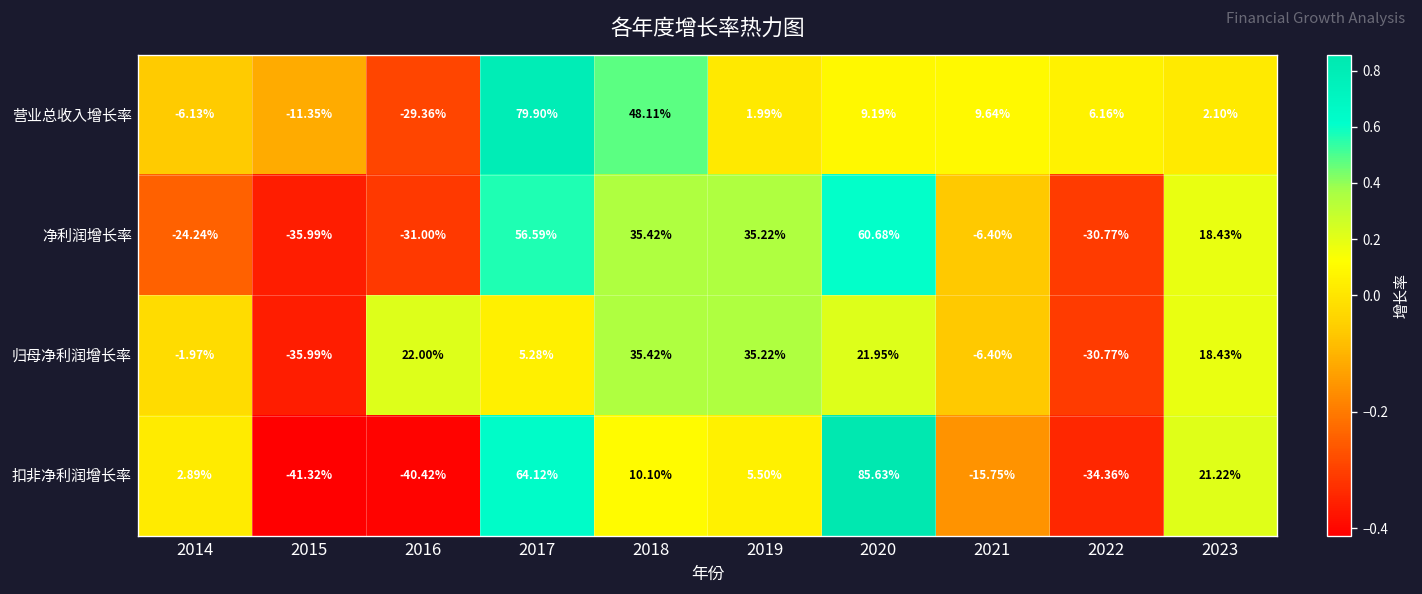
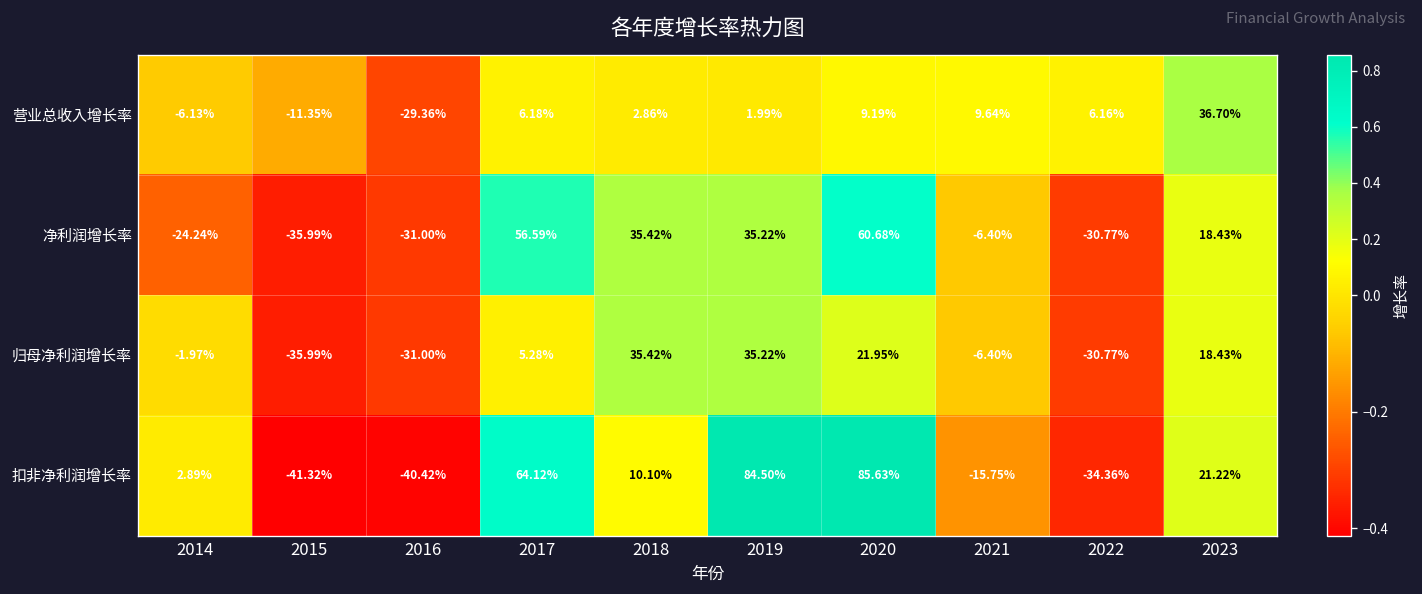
  {
    "营业总收入增长率": {
      "2014": "-6.13%",
      "2015": "-11.35%",
      "2016": "-29.36%",
-     "2017": "79.90%",
-     "2018": "48.11%",
+     "2017": "6.18%",
+     "2018": "2.86%",
      "2019": "1.99%",
      "2020": "9.19%",
      "2021": "9.64%",
      "2022": "6.16%",
-     "2023": "2.10%"
+     "2023": "36.70%"
    },
    "净利润增长率": {
      "2014": "-24.24%",
      "2015": "-35.99%",
      "2016": "-31.00%",
      "2017": "56.59%",
      "2018": "35.42%",
      "2019": "35.22%",
      "2020": "60.68%",
      "2021": "-6.40%",
      "2022": "-30.77%",
      "2023": "18.43%"
    },
    "归母净利润增长率": {
      "2014": "-1.97%",
      "2015": "-35.99%",
-     "2016": "22.00%",
+     "2016": "-31.00%",
      "2017": "5.28%",
      "2018": "35.42%",
      "2019": "35.22%",
      "2020": "21.95%",
      "2021": "-6.40%",
      "2022": "-30.77%",
      "2023": "18.43%"
    },
    "扣非净利润增长率": {
      "2014": "2.89%",
      "2015": "-41.32%",
      "2016": "-40.42%",
      "2017": "64.12%",
      "2018": "10.10%",
-     "2019": "5.50%",
+     "2019": "84.50%",
      "2020": "85.63%",
      "2021": "-15.75%",
      "2022": "-34.36%",
      "2023": "21.22%"
    }
  }
